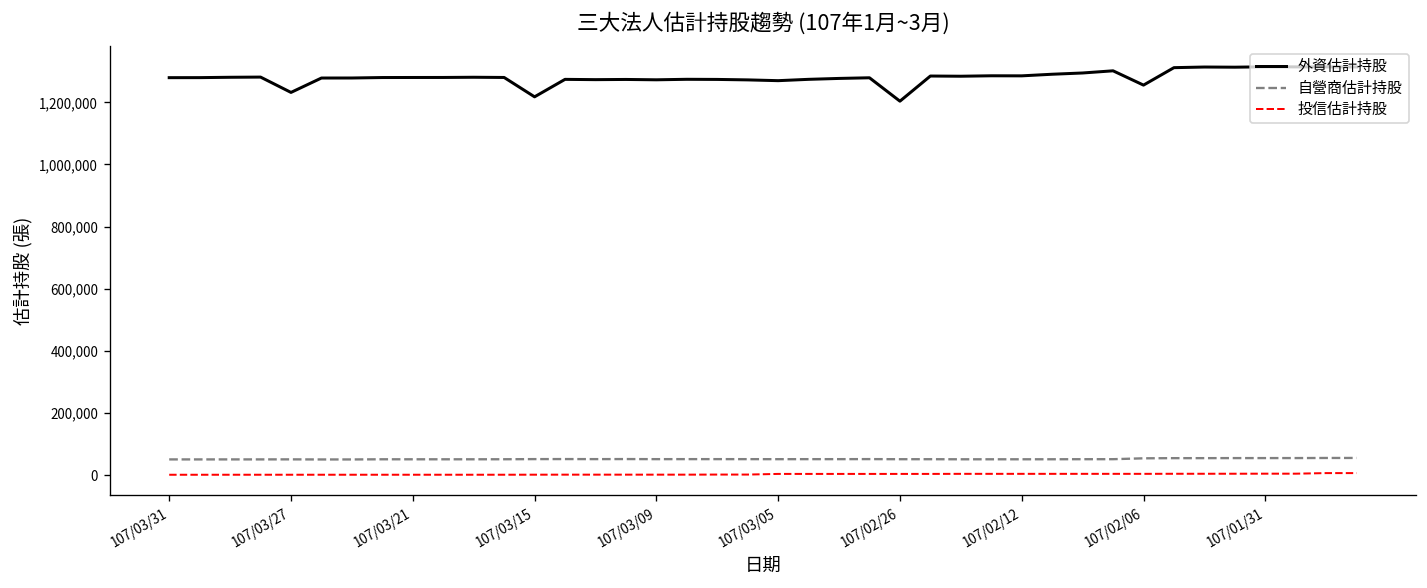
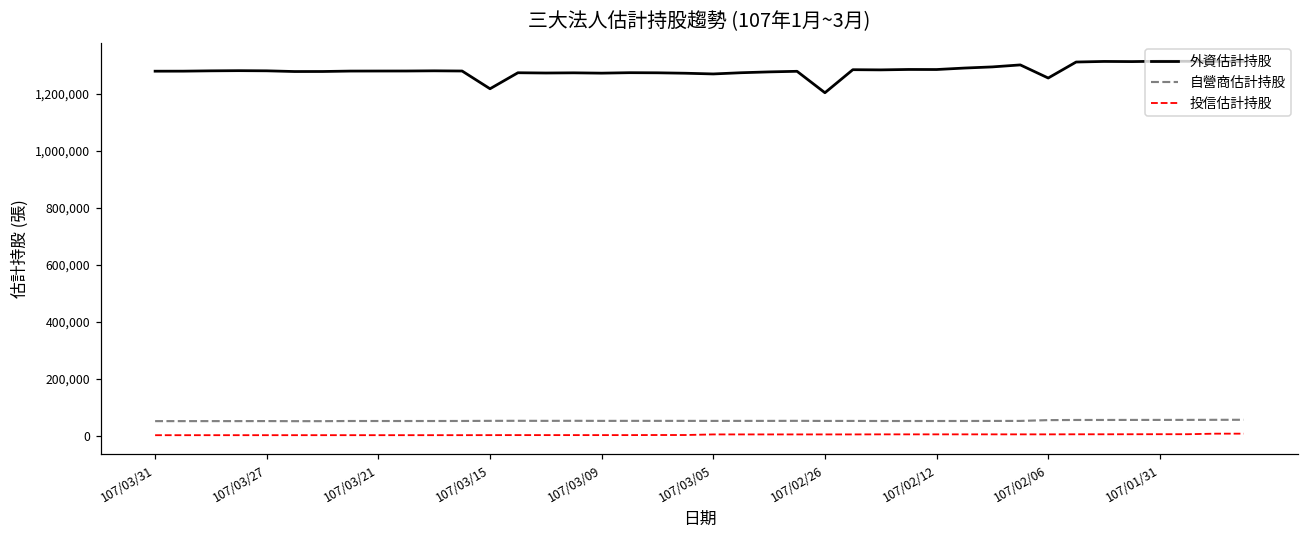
  {
    "外資估計持股": {
      "107/03/31": "1,280,000",
-     "107/03/27": "1,230,000",
+     "107/03/27": "1,280,000",
      "107/03/21": "1,280,000",
      "107/03/15": "1,220,000",
      "107/03/09": "1,270,000",
      "107/03/05": "1,270,000",
      "107/02/26": "1,200,000",
      "107/02/12": "1,290,000",
      "107/02/06": "1,260,000"
    },
    "自營商估計持股": {
      "107/03/31": "50,000",
      "107/03/27": "50,000",
      "107/03/21": "50,000",
      "107/03/15": "50,000",
      "107/03/09": "50,000",
      "107/03/05": "50,000",
      "107/02/26": "50,000",
      "107/02/12": "50,000",
      "107/02/06": "50,000",
      "107/01/31": "50,000"
    },
    "投信估計持股": {
      "107/03/31": "0",
      "107/03/27": "0",
      "107/03/21": "0",
      "107/03/15": "0",
      "107/03/09": "0",
      "107/03/05": "0",
      "107/02/26": "0",
      "107/02/12": "0",
      "107/02/06": "0",
      "107/01/31": "0"
    }
  }
